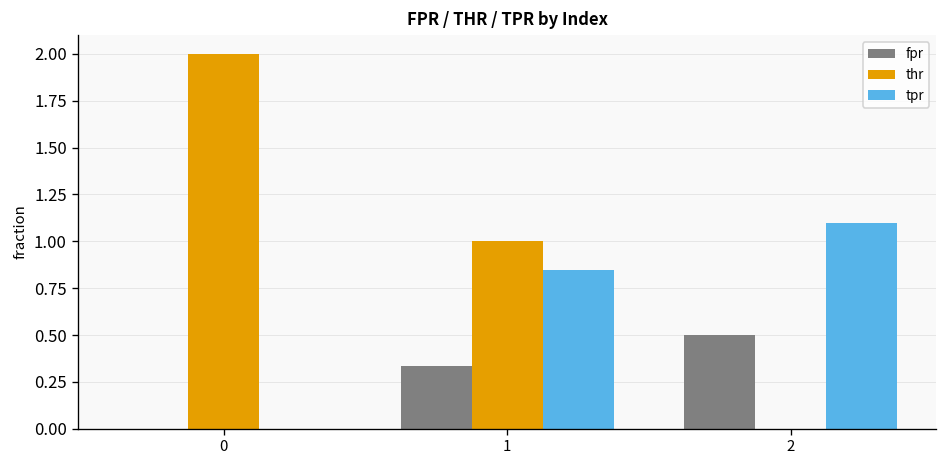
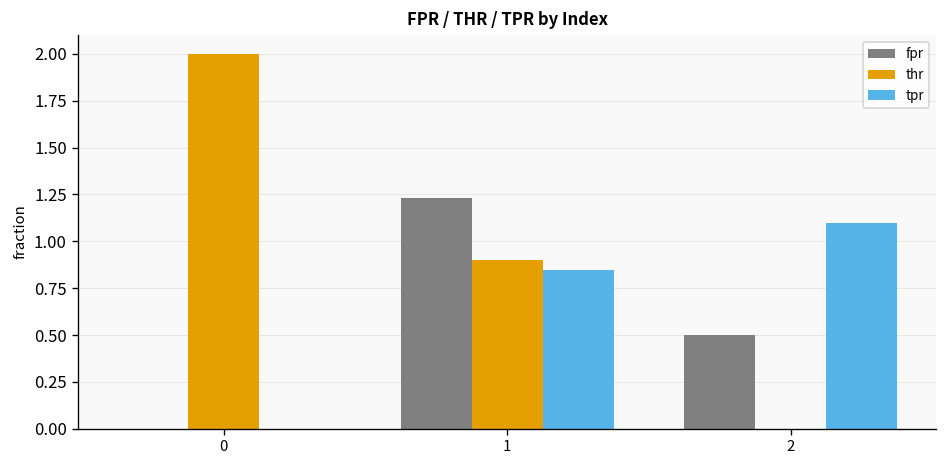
  {
    "fpr": {
      "0": 0.00,
-     "1": 0.33,
+     "1": 1.23,
      "2": 0.50
    },
    "thr": {
      "0": 2.0,
-     "1": 1.0,
+     "1": 0.9,
      "2": 0.0
    },
    "tpr": {
      "0": 0.00,
      "1": 0.85,
      "2": 1.10
    }
  }
